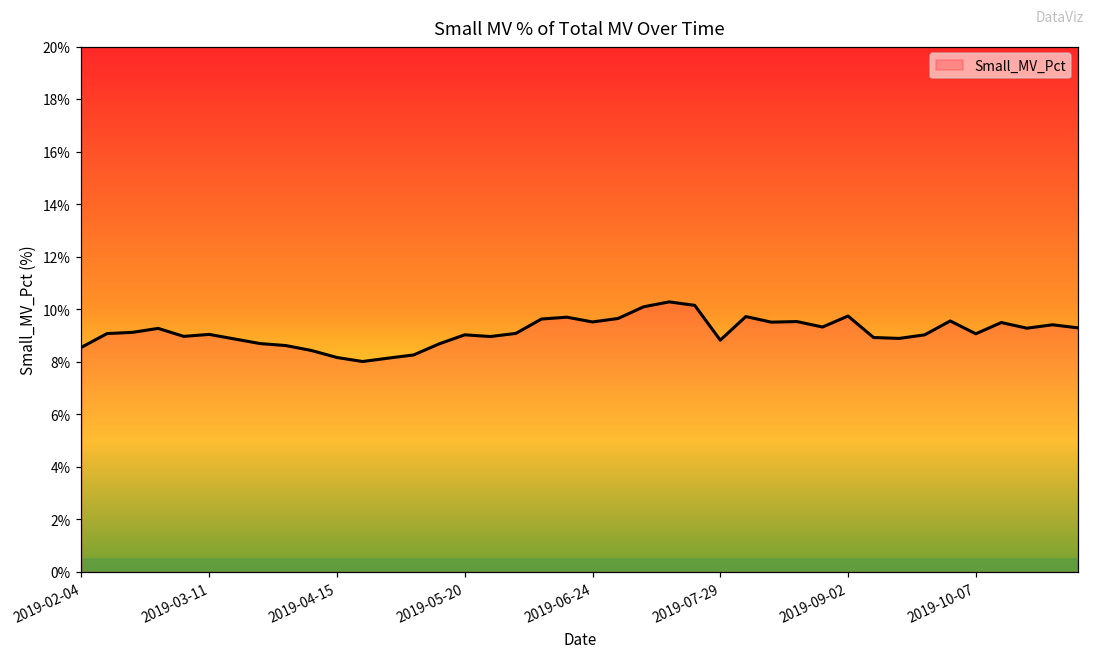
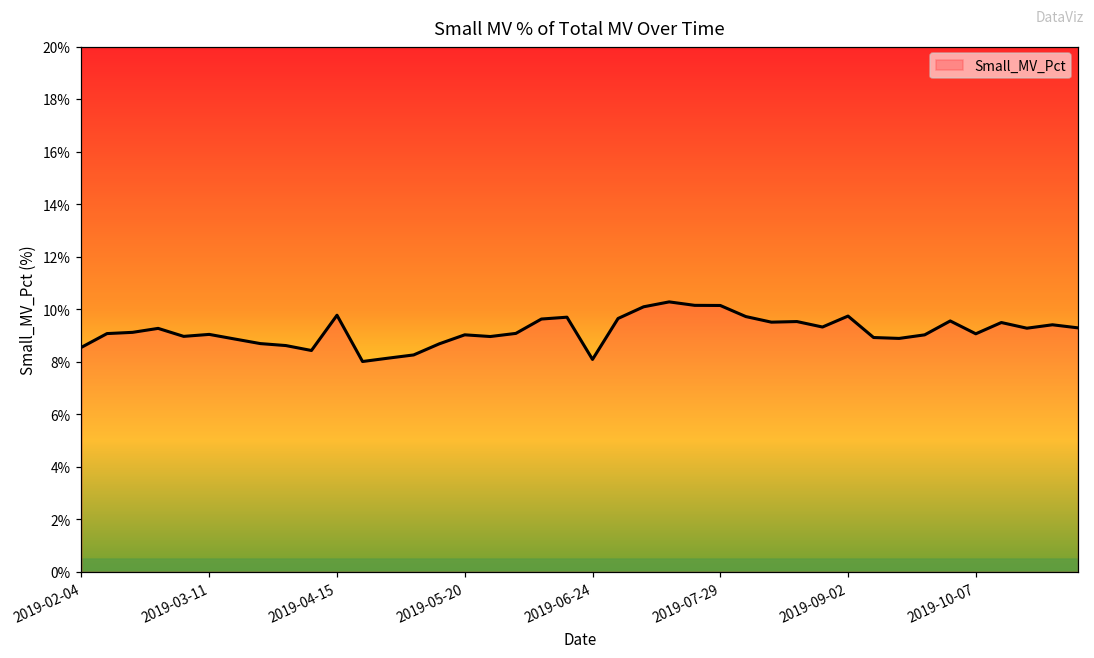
  {
    "2019-02-04": "8.5%",
    "2019-03-11": "9.0%",
-   "2019-04-15": "8.2%",
+   "2019-04-15": "9.8%",
    "2019-05-20": "9.0%",
-   "2019-06-24": "9.5%",
-   "2019-07-29": "8.8%",
+   "2019-06-24": "8.1%",
+   "2019-07-29": "10.1%",
    "2019-09-02": "9.7%",
    "2019-10-07": "9.1%"
  }
